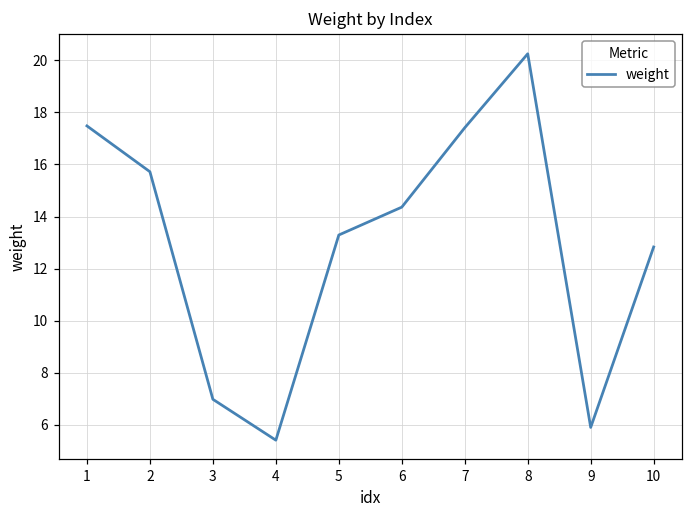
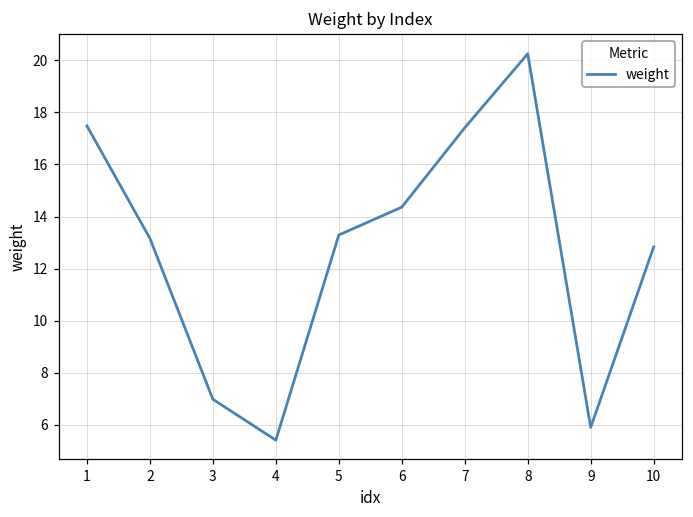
  {
    "1": 17.5,
-   "2": 15.7,
+   "2": 13.2,
    "3": 7.0,
    "4": 5.4,
    "5": 13.3,
    "6": 14.4,
    "7": 17.4,
    "8": 20.3,
    "9": 5.9,
    "10": 12.8
  }
